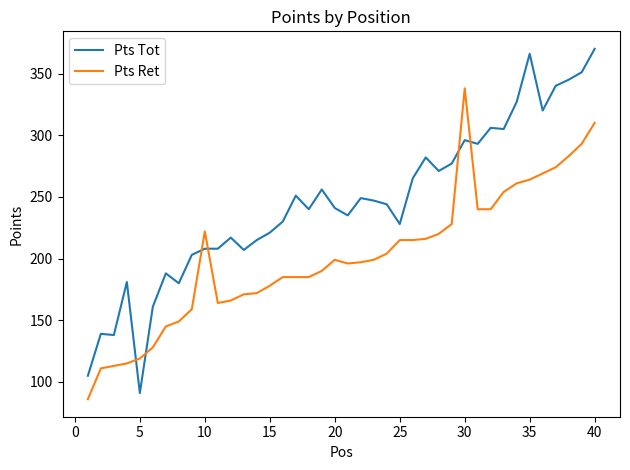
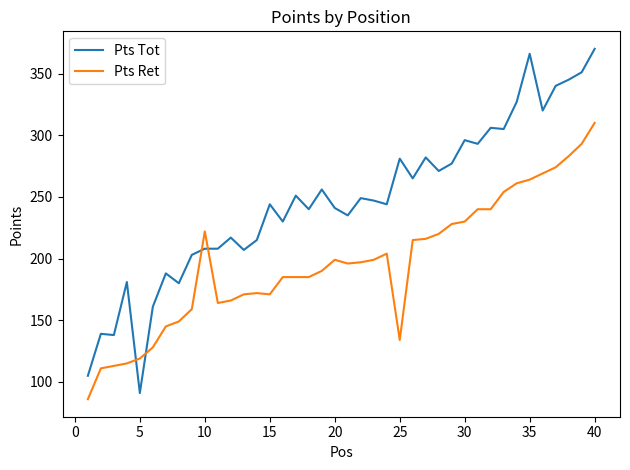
  {
    "Pts Tot": {
      "5": 91,
      "10": 208,
-     "15": 221,
+     "15": 244,
      "20": 241,
-     "25": 228,
+     "25": 281,
      "30": 296,
      "35": 366,
      "40": 370
    },
    "Pts Ret": {
      "5": 119,
      "10": 222,
-     "15": 178,
+     "15": 171,
      "20": 199,
-     "25": 215,
-     "30": 338,
+     "25": 134,
+     "30": 230,
      "35": 264,
      "40": 310
    }
  }
